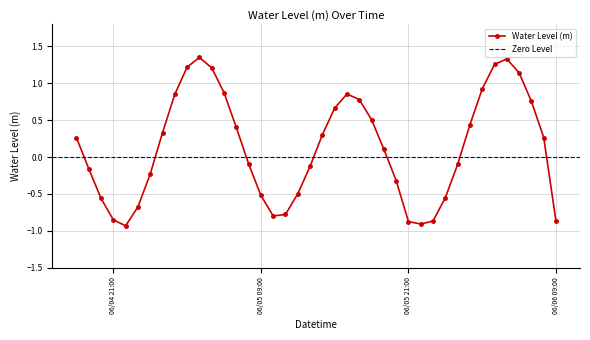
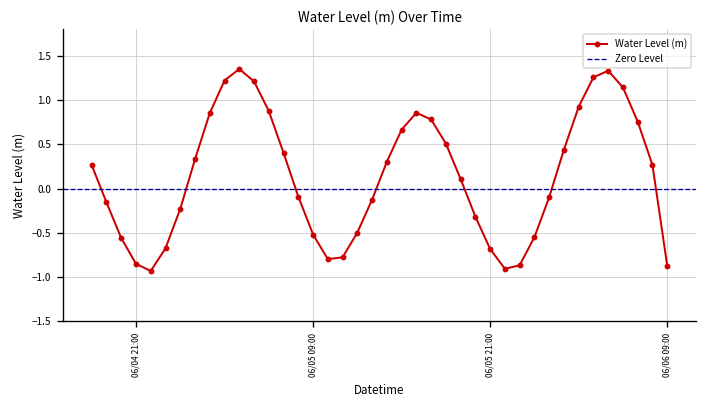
  {
    "06/04 21:00": -0.9,
    "06/05 09:00": -0.5,
-   "06/05 21:00": -0.9,
+   "06/05 21:00": -0.7,
    "06/06 09:00": -0.9
  }
